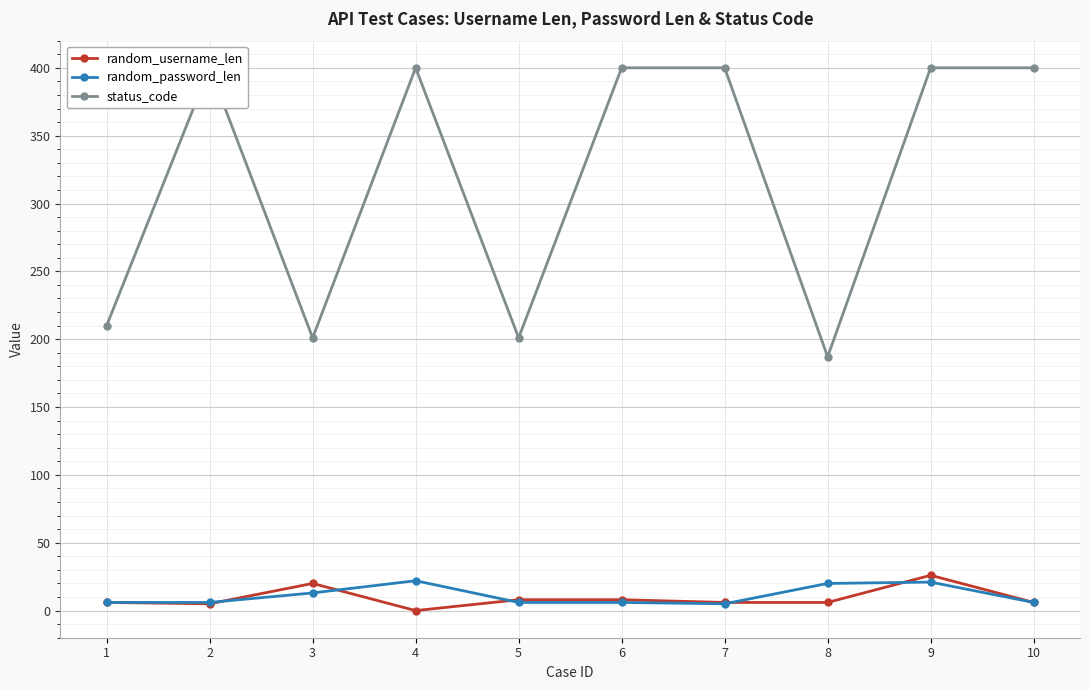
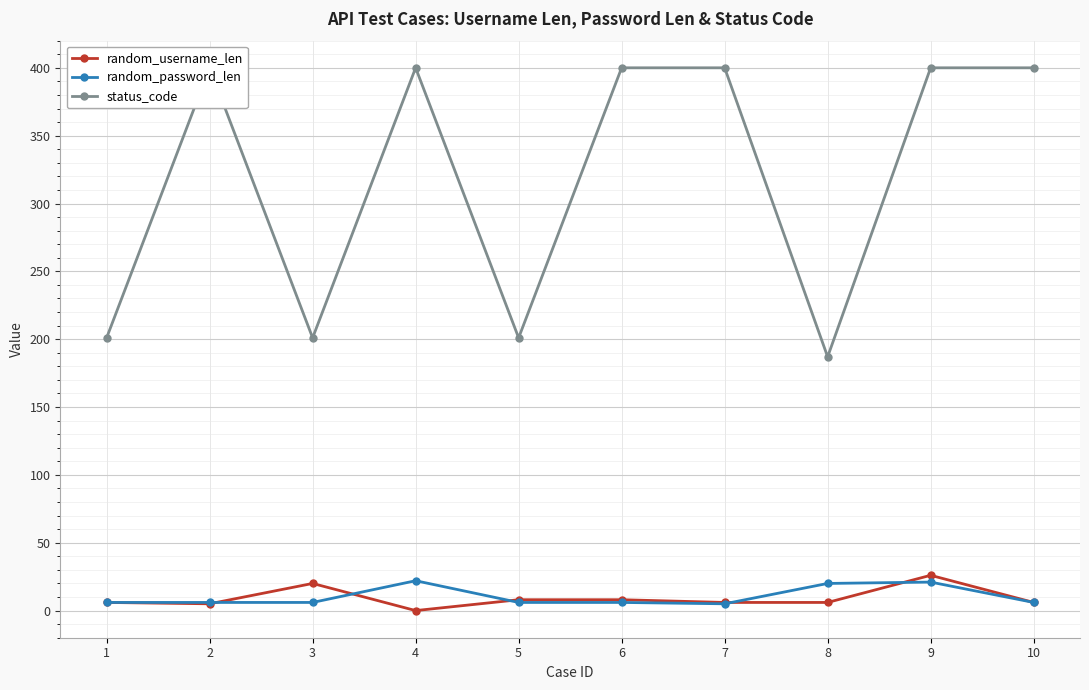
  {
    "random_username_len": {
      "3": 20,
      "4": 0,
      "5": 8,
      "6": 8,
      "8": 6,
      "9": 26
    },
    "random_password_len": {
-     "3": 13,
+     "3": 6,
      "4": 22,
      "5": 6,
      "6": 6,
      "8": 20,
      "9": 21
    },
    "status_code": {
-     "1": 210,
+     "1": 201,
      "3": 201,
      "4": 400,
      "5": 201,
      "6": 400,
      "7": 400,
      "8": 187,
      "9": 400,
      "10": 400
    }
  }
